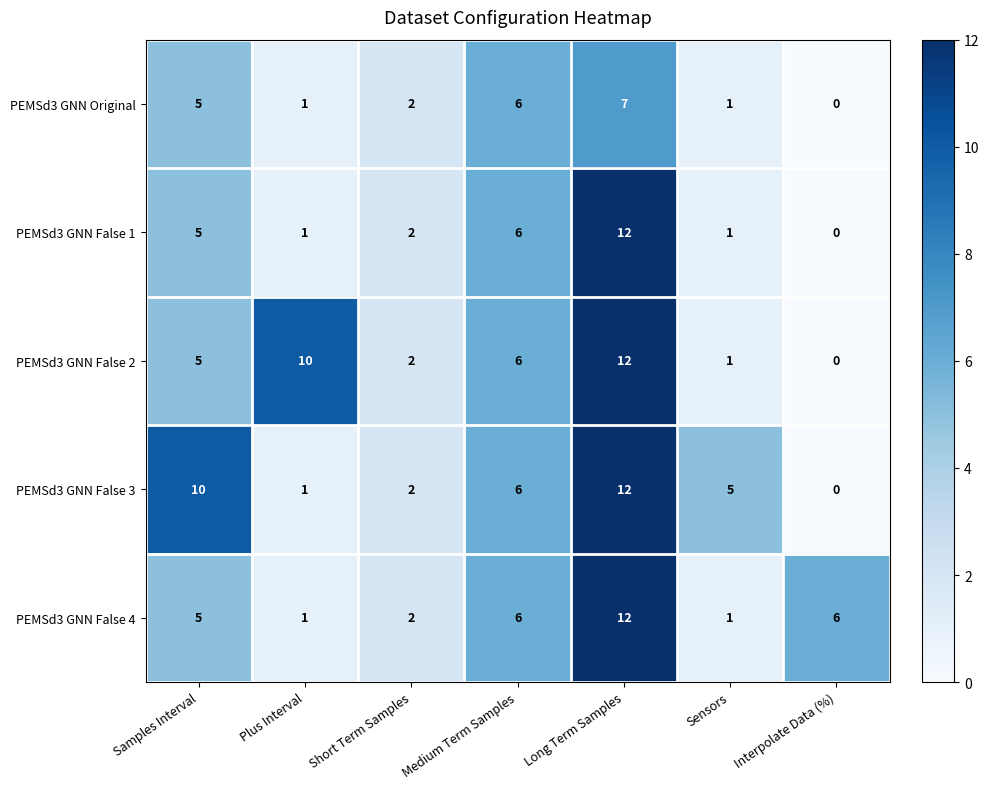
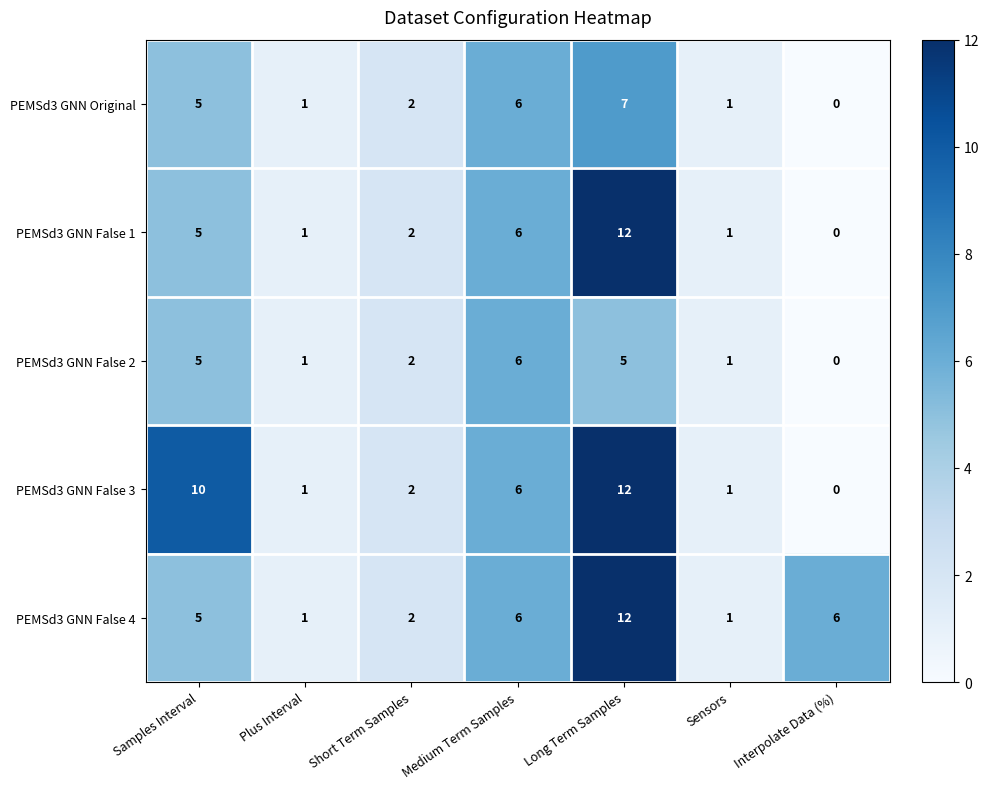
  {
    "PEMSd3 GNN Original": {
      "Samples Interval": 5,
      "Plus Interval": 1,
      "Short Term Samples": 2,
      "Medium Term Samples": 6,
      "Long Term Samples": 7,
      "Sensors": 1,
      "Interpolate Data (%)": 0
    },
    "PEMSd3 GNN False 1": {
      "Samples Interval": 5,
      "Plus Interval": 1,
      "Short Term Samples": 2,
      "Medium Term Samples": 6,
      "Long Term Samples": 12,
      "Sensors": 1,
      "Interpolate Data (%)": 0
    },
    "PEMSd3 GNN False 2": {
      "Samples Interval": 5,
-     "Plus Interval": 10,
+     "Plus Interval": 1,
      "Short Term Samples": 2,
      "Medium Term Samples": 6,
-     "Long Term Samples": 12,
+     "Long Term Samples": 5,
      "Sensors": 1,
      "Interpolate Data (%)": 0
    },
    "PEMSd3 GNN False 3": {
      "Samples Interval": 10,
      "Plus Interval": 1,
      "Short Term Samples": 2,
      "Medium Term Samples": 6,
      "Long Term Samples": 12,
-     "Sensors": 5,
+     "Sensors": 1,
      "Interpolate Data (%)": 0
    },
    "PEMSd3 GNN False 4": {
      "Samples Interval": 5,
      "Plus Interval": 1,
      "Short Term Samples": 2,
      "Medium Term Samples": 6,
      "Long Term Samples": 12,
      "Sensors": 1,
      "Interpolate Data (%)": 6
    }
  }
